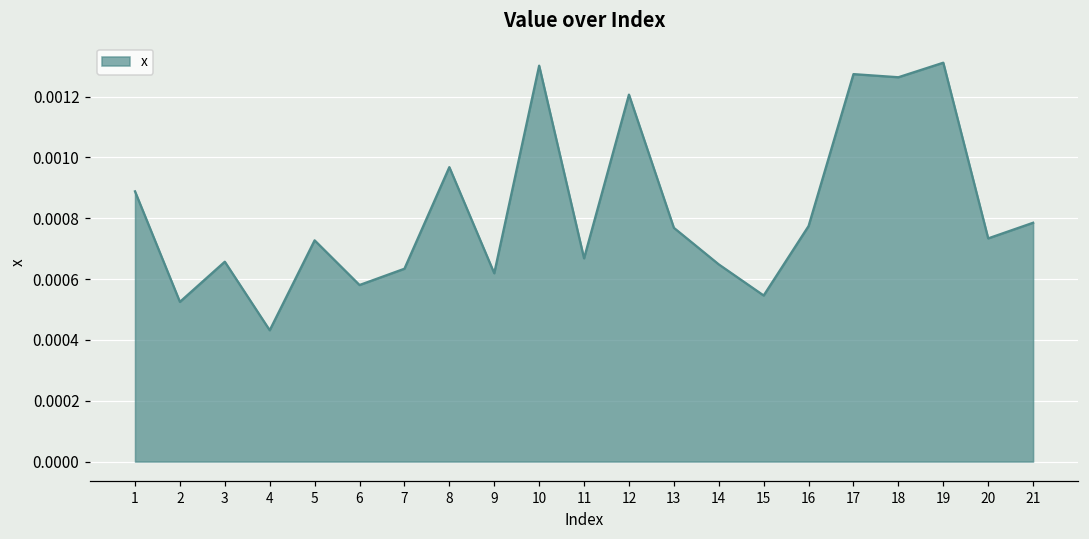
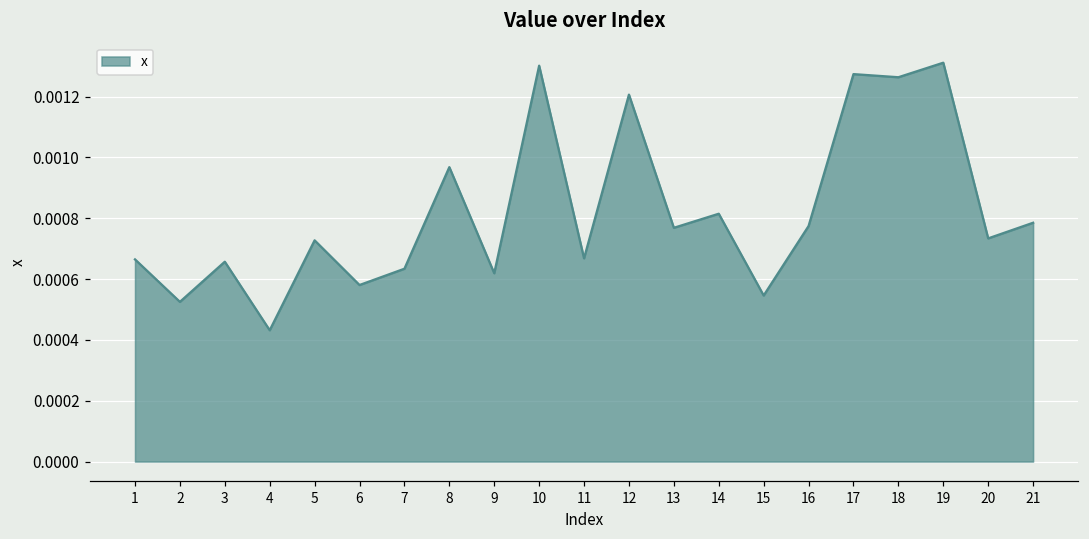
  {
-   "1": 0.00089,
+   "1": 0.00066,
    "2": 0.00053,
    "3": 0.00066,
    "4": 0.00043,
    "5": 0.00073,
    "6": 0.00058,
    "7": 0.00063,
    "8": 0.00097,
    "9": 0.00062,
    "10": 0.00130,
    "11": 0.00067,
    "12": 0.00121,
    "13": 0.00077,
-   "14": 0.00065,
+   "14": 0.00082,
    "15": 0.00055,
    "16": 0.00077,
    "17": 0.00127,
    "18": 0.00126,
    "19": 0.00131,
    "20": 0.00073,
    "21": 0.00079
  }
